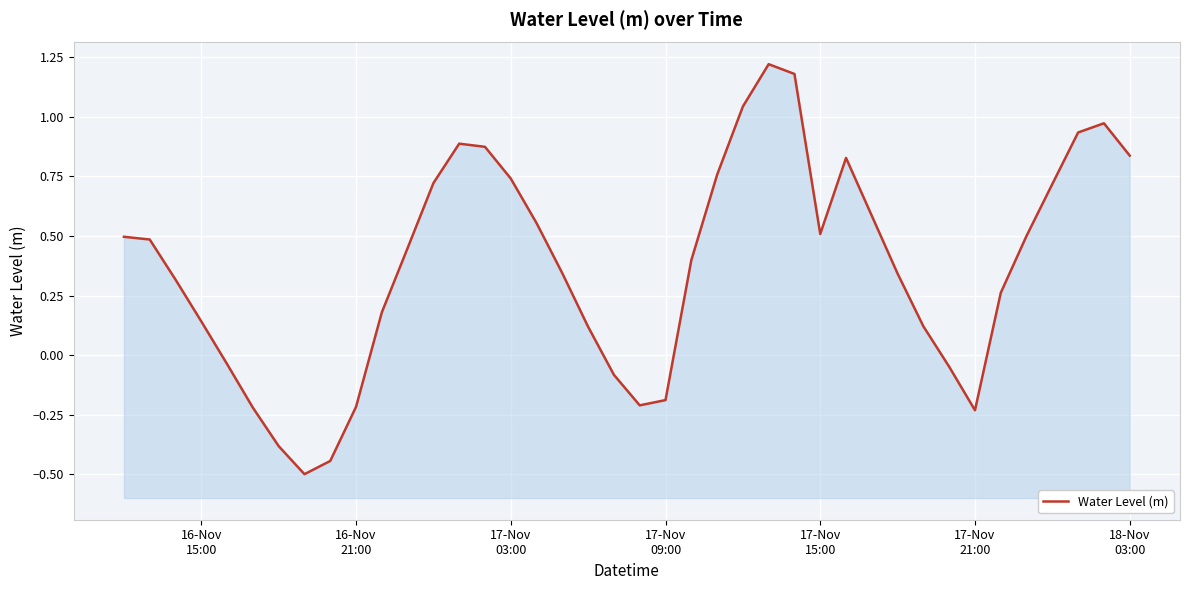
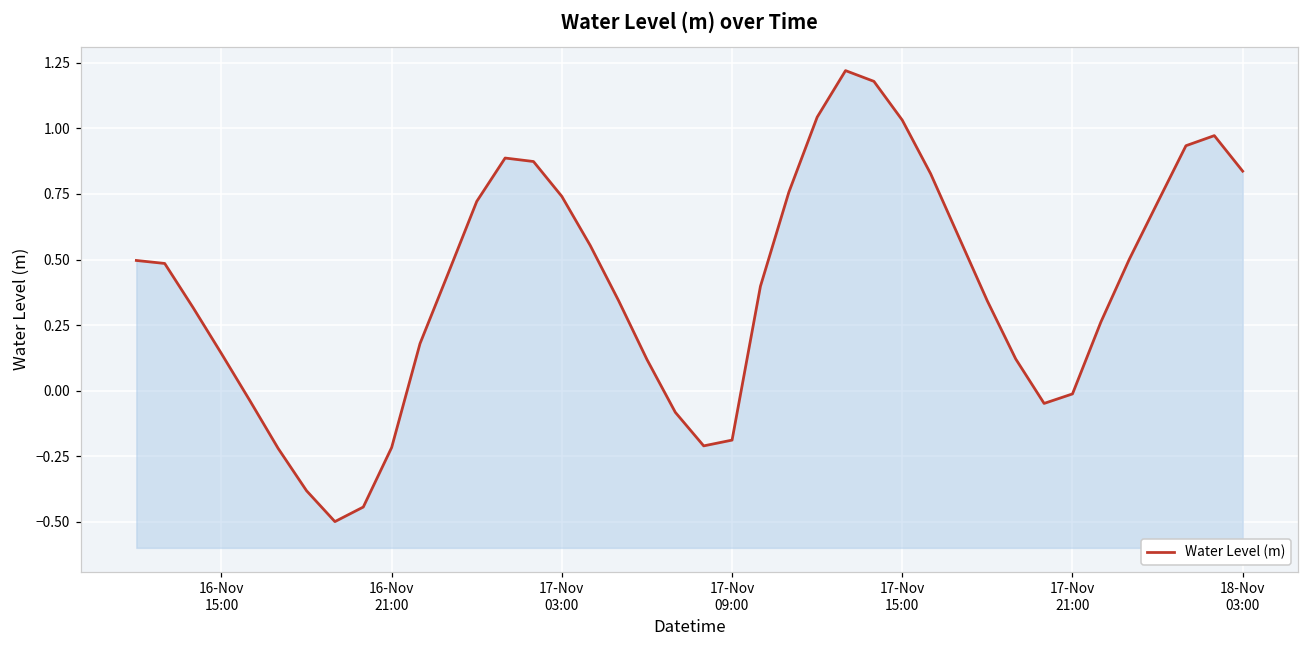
  {
    "16-Nov 15:00": 0.14,
    "16-Nov 21:00": -0.22,
    "17-Nov 03:00": 0.74,
    "17-Nov 09:00": -0.19,
-   "17-Nov 15:00": 0.51,
-   "17-Nov 21:00": -0.23,
+   "17-Nov 15:00": 1.03,
+   "17-Nov 21:00": -0.01,
    "18-Nov 03:00": 0.84
  }
